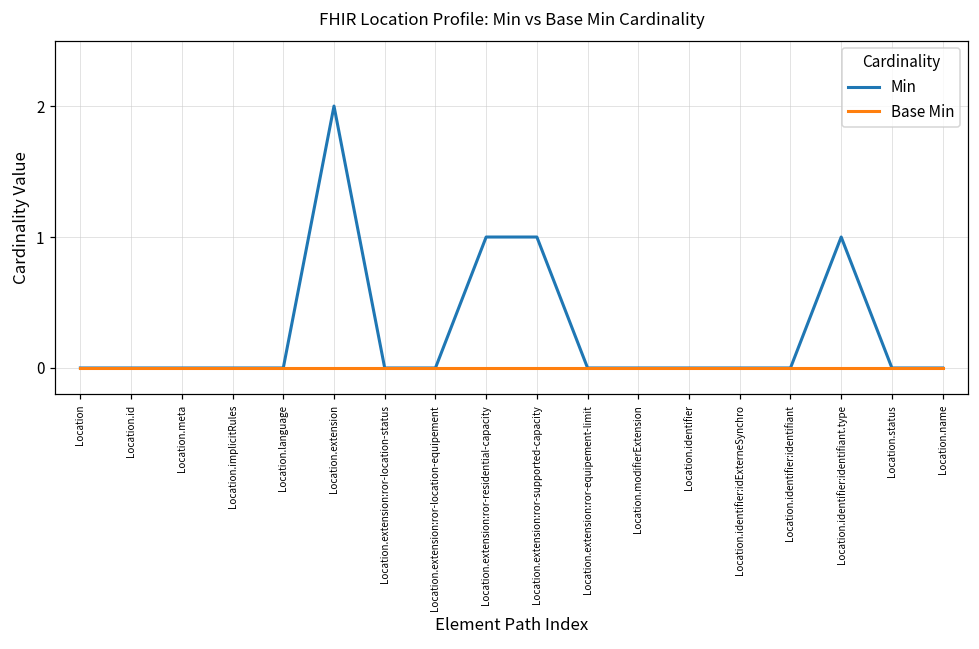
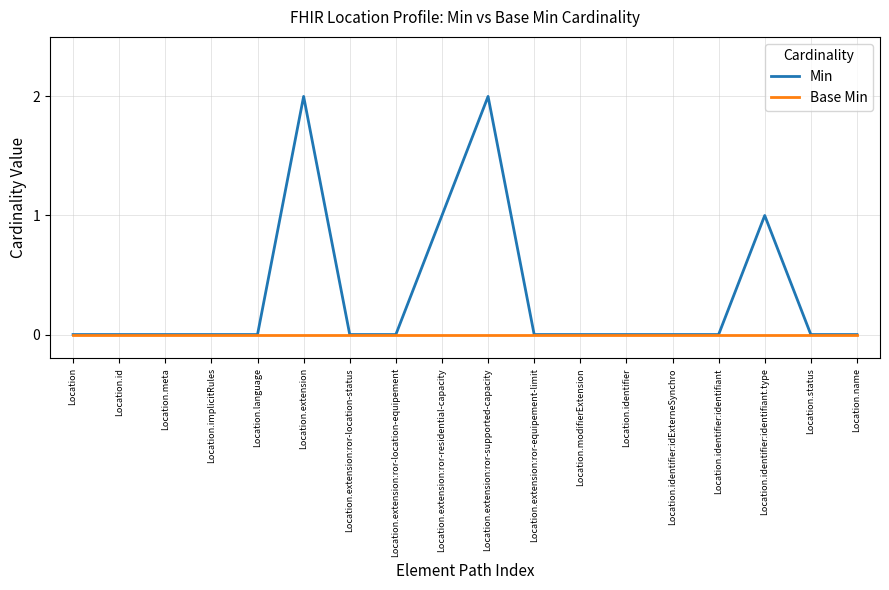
  {
    "Min": {
      "Location.extension": 2,
      "Location.extension:ror-residential-capacity": 1,
-     "Location.extension:ror-supported-capacity": 1,
+     "Location.extension:ror-supported-capacity": 2,
      "Location.identifier:identifiant.type": 1
    },
    "Base Min": {
      "Location.extension": 0,
      "Location.extension:ror-residential-capacity": 0,
      "Location.extension:ror-supported-capacity": 0,
      "Location.identifier:identifiant.type": 0
    }
  }
